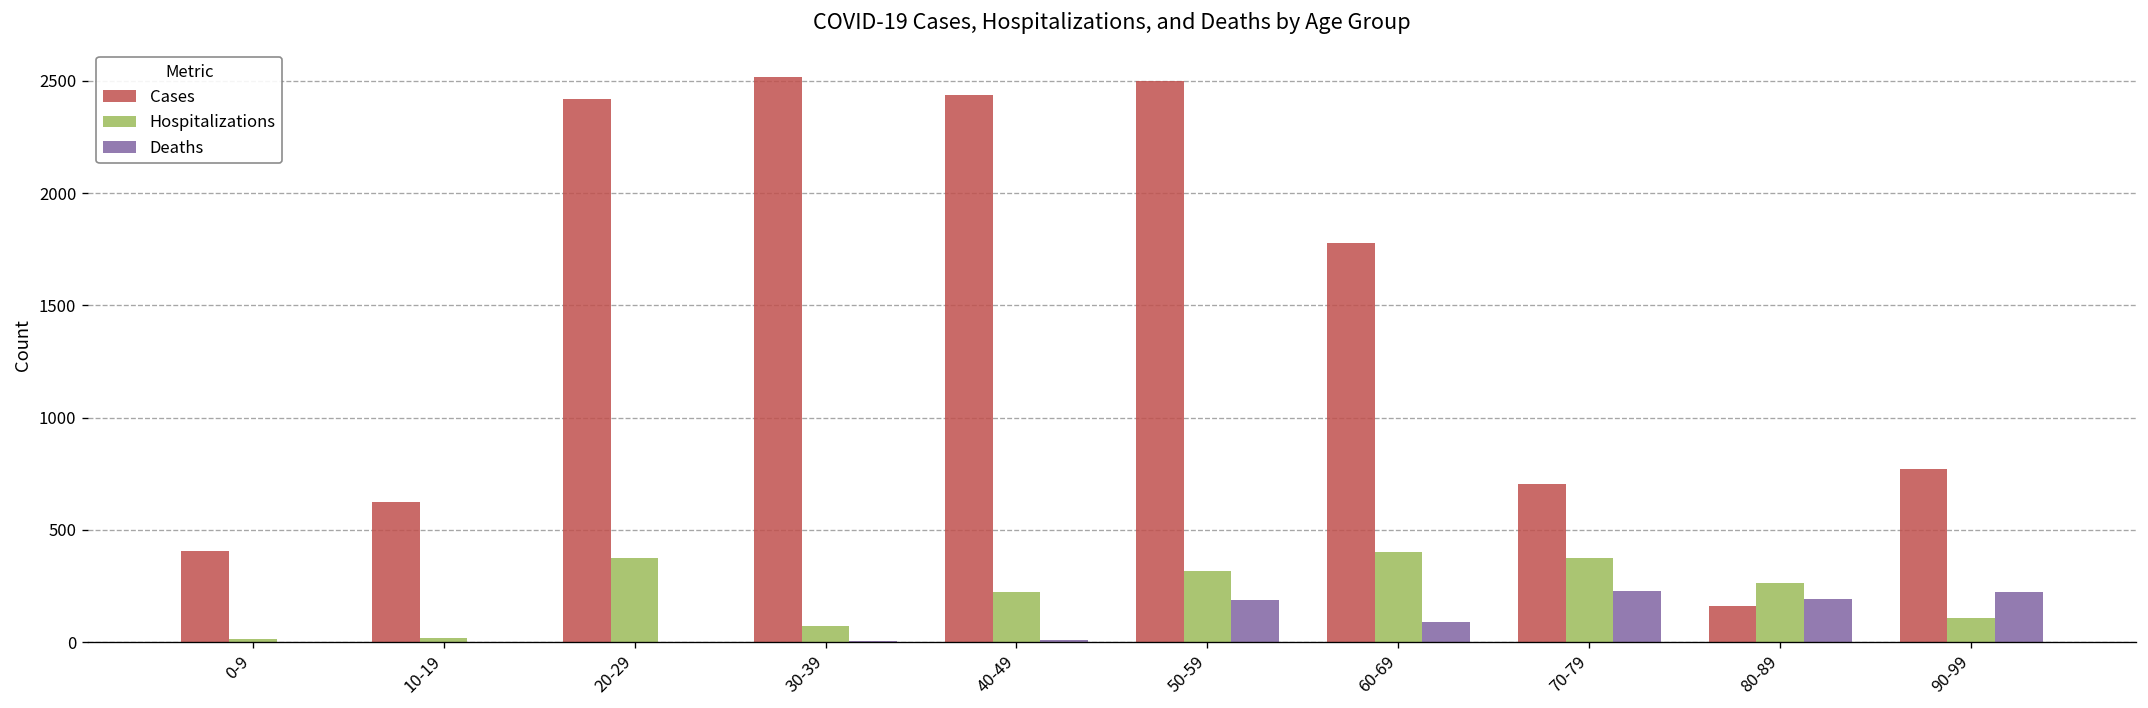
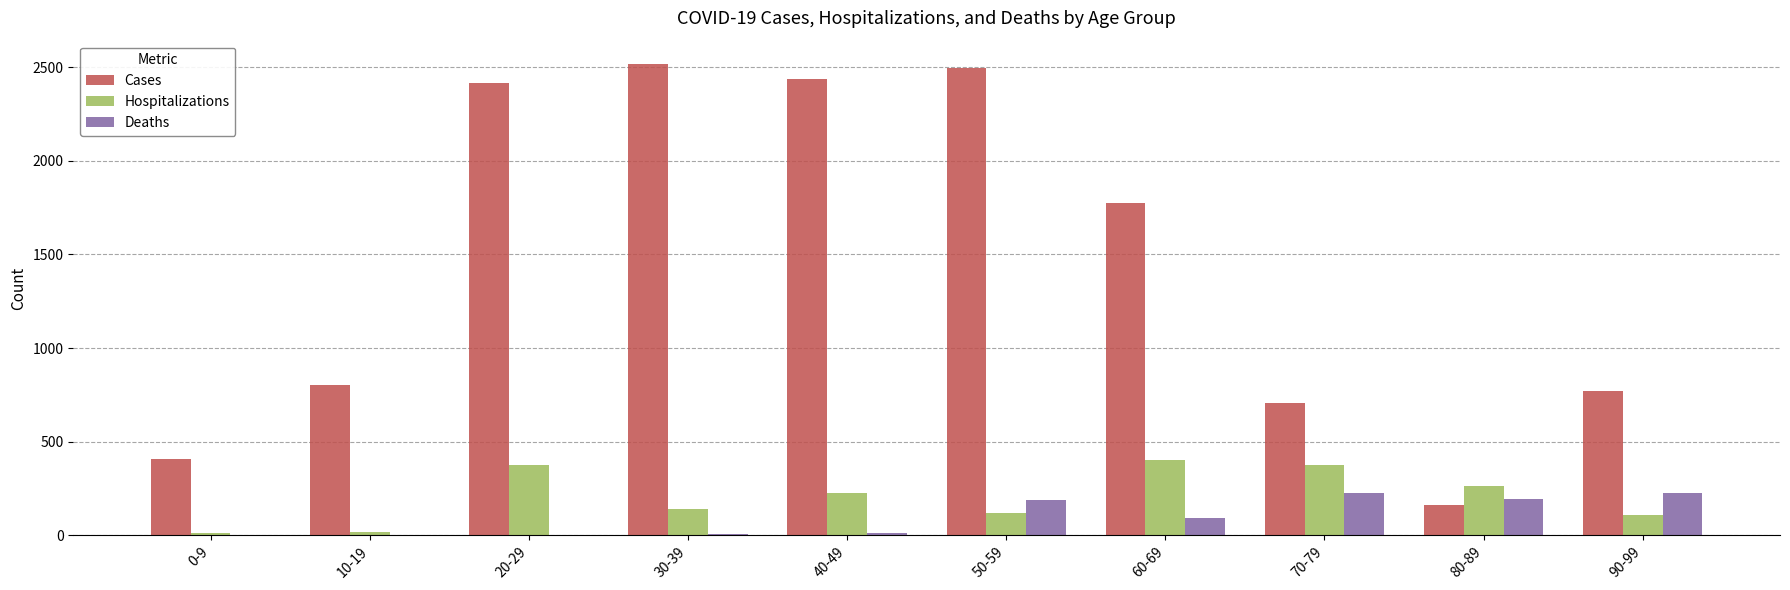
  {
    "Cases": {
      "0-9": 410,
-     "10-19": 620,
+     "10-19": 800,
      "20-29": 2420,
      "30-39": 2520,
      "40-49": 2440,
      "50-59": 2500,
      "60-69": 1780,
      "70-79": 700,
      "80-89": 160,
      "90-99": 770
    },
    "Hospitalizations": {
      "10-19": 20,
      "20-29": 380,
-     "30-39": 70,
+     "30-39": 140,
      "40-49": 220,
-     "50-59": 320,
+     "50-59": 120,
      "60-69": 400,
      "70-79": 380,
      "80-89": 260,
      "90-99": 110
    },
    "Deaths": {
      "0-9": 0,
      "10-19": 0,
      "20-29": 0,
      "50-59": 190,
      "60-69": 90,
      "70-79": 230,
      "80-89": 190,
      "90-99": 220
    }
  }
